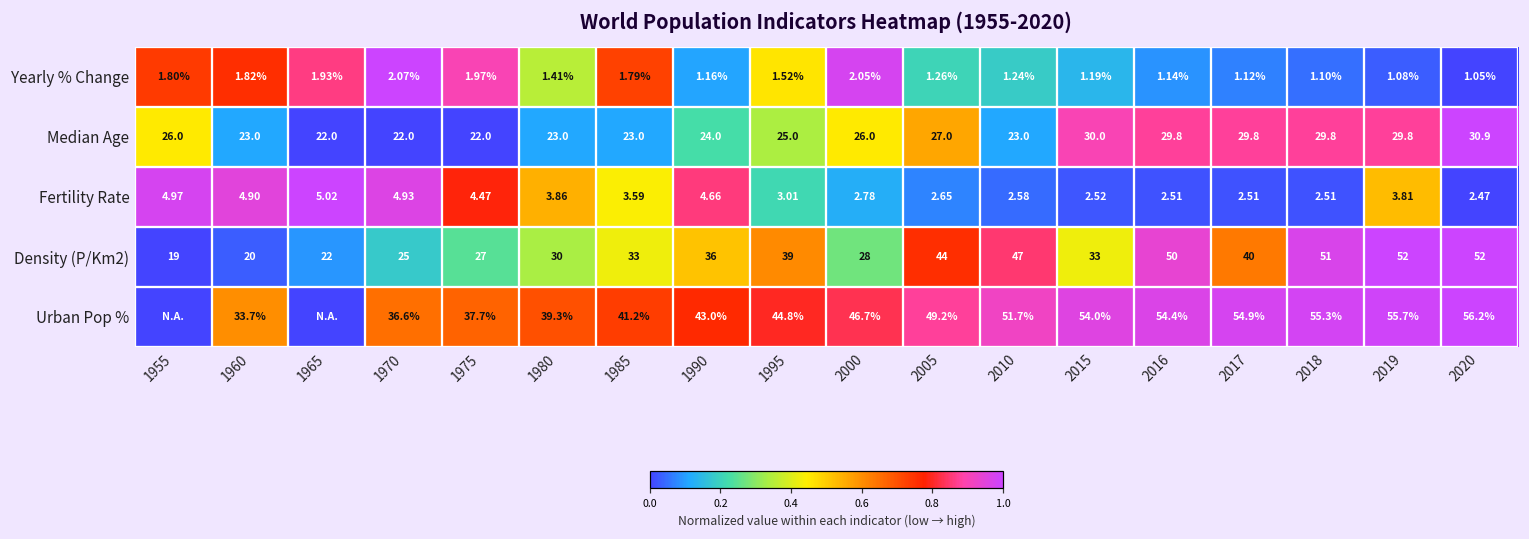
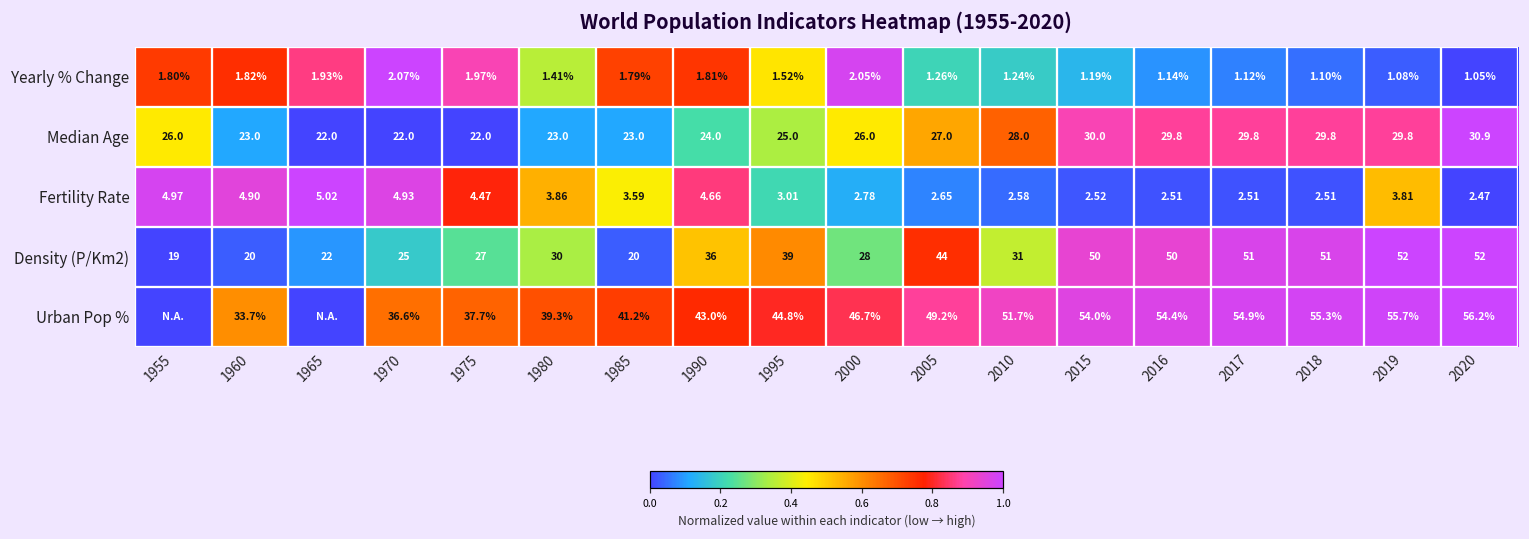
  {
    "Yearly % Change": {
      "1955": "1.80%",
      "1960": "1.82%",
      "1965": "1.93%",
      "1970": "2.07%",
      "1975": "1.97%",
      "1980": "1.41%",
      "1985": "1.79%",
-     "1990": "1.16%",
+     "1990": "1.81%",
      "1995": "1.52%",
      "2000": "2.05%",
      "2005": "1.26%",
      "2010": "1.24%",
      "2015": "1.19%",
      "2016": "1.14%",
      "2017": "1.12%",
      "2018": "1.10%",
      "2019": "1.08%",
      "2020": "1.05%"
    },
    "Median Age": {
      "1955": "26.0",
      "1960": "23.0",
      "1965": "22.0",
      "1970": "22.0",
      "1975": "22.0",
      "1980": "23.0",
      "1985": "23.0",
      "1990": "24.0",
      "1995": "25.0",
      "2000": "26.0",
      "2005": "27.0",
-     "2010": "23.0",
+     "2010": "28.0",
      "2015": "30.0",
      "2016": "29.8",
      "2017": "29.8",
      "2018": "29.8",
      "2019": "29.8",
      "2020": "30.9"
    },
    "Fertility Rate": {
      "1955": "4.97",
      "1960": "4.90",
      "1965": "5.02",
      "1970": "4.93",
      "1975": "4.47",
      "1980": "3.86",
      "1985": "3.59",
      "1990": "4.66",
      "1995": "3.01",
      "2000": "2.78",
      "2005": "2.65",
      "2010": "2.58",
      "2015": "2.52",
      "2016": "2.51",
      "2017": "2.51",
      "2018": "2.51",
      "2019": "3.81",
      "2020": "2.47"
    },
    "Density (P/Km2)": {
      "1955": "19",
      "1960": "20",
      "1965": "22",
      "1970": "25",
      "1975": "27",
      "1980": "30",
-     "1985": "33",
+     "1985": "20",
      "1990": "36",
      "1995": "39",
      "2000": "28",
      "2005": "44",
-     "2010": "47",
-     "2015": "33",
+     "2010": "31",
+     "2015": "50",
      "2016": "50",
-     "2017": "40",
+     "2017": "51",
      "2018": "51",
      "2019": "52",
      "2020": "52"
    },
    "Urban Pop %": {
      "1960": "33.7%",
      "1970": "36.6%",
      "1975": "37.7%",
      "1980": "39.3%",
      "1985": "41.2%",
      "1990": "43.0%",
      "1995": "44.8%",
      "2000": "46.7%",
      "2005": "49.2%",
      "2010": "51.7%",
      "2015": "54.0%",
      "2016": "54.4%",
      "2017": "54.9%",
      "2018": "55.3%",
      "2019": "55.7%",
      "2020": "56.2%"
    }
  }
